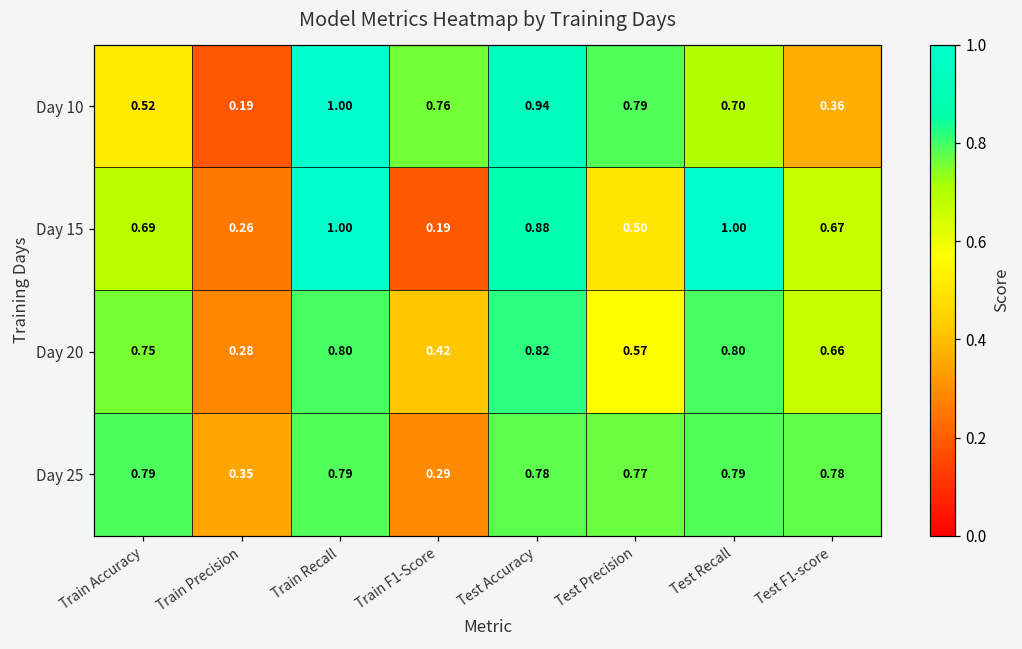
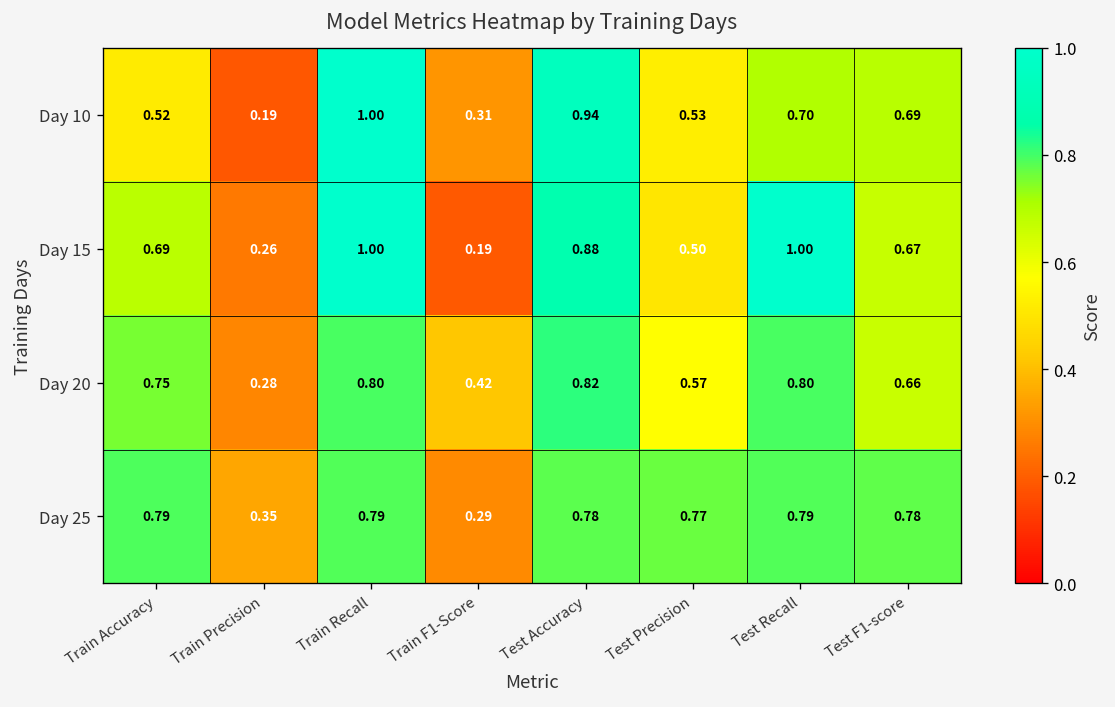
  {
    "Day 10": {
      "Train Accuracy": 0.52,
      "Train Precision": 0.19,
      "Train Recall": 1.00,
-     "Train F1-Score": 0.76,
+     "Train F1-Score": 0.31,
      "Test Accuracy": 0.94,
-     "Test Precision": 0.79,
+     "Test Precision": 0.53,
      "Test Recall": 0.70,
-     "Test F1-score": 0.36
+     "Test F1-score": 0.69
    },
    "Day 15": {
      "Train Accuracy": 0.69,
      "Train Precision": 0.26,
      "Train Recall": 1.00,
      "Train F1-Score": 0.19,
      "Test Accuracy": 0.88,
      "Test Precision": 0.50,
      "Test Recall": 1.00,
      "Test F1-score": 0.67
    },
    "Day 20": {
      "Train Accuracy": 0.75,
      "Train Precision": 0.28,
      "Train Recall": 0.80,
      "Train F1-Score": 0.42,
      "Test Accuracy": 0.82,
      "Test Precision": 0.57,
      "Test Recall": 0.80,
      "Test F1-score": 0.66
    },
    "Day 25": {
      "Train Accuracy": 0.79,
      "Train Precision": 0.35,
      "Train Recall": 0.79,
      "Train F1-Score": 0.29,
      "Test Accuracy": 0.78,
      "Test Precision": 0.77,
      "Test Recall": 0.79,
      "Test F1-score": 0.78
    }
  }
